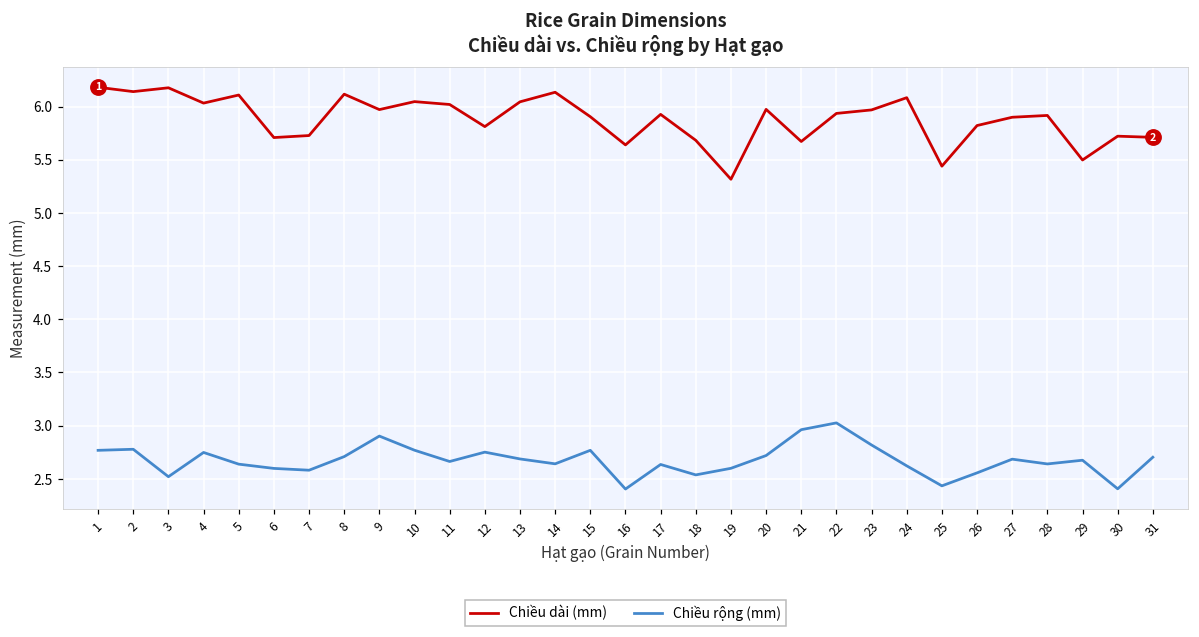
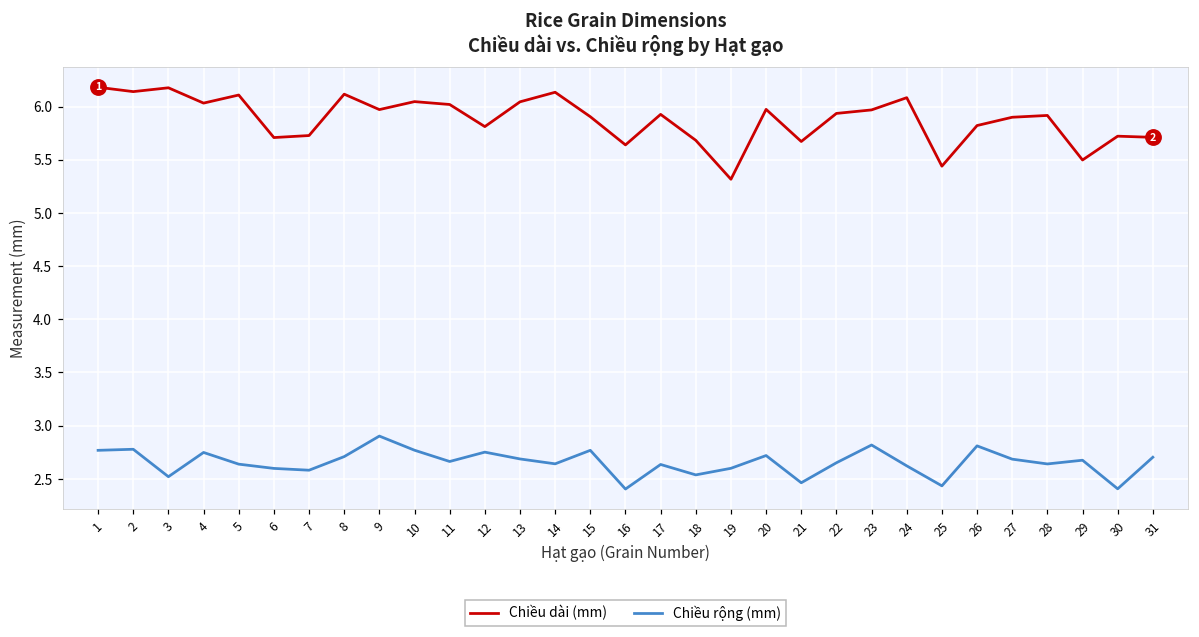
  {
    "Chiều rộng (mm)": {
      "1": 2.8,
      "2": 2.8,
      "3": 2.5,
      "4": 2.7,
      "5": 2.6,
      "6": 2.6,
      "7": 2.6,
      "8": 2.7,
      "9": 2.9,
      "10": 2.8,
      "11": 2.7,
      "12": 2.8,
      "13": 2.7,
      "14": 2.6,
      "15": 2.8,
      "16": 2.4,
      "17": 2.6,
      "18": 2.5,
      "19": 2.6,
      "20": 2.7,
-     "21": 3.0,
-     "22": 3.0,
+     "21": 2.5,
+     "22": 2.7,
      "23": 2.8,
      "24": 2.6,
      "25": 2.4,
-     "26": 2.6,
+     "26": 2.8,
      "27": 2.7,
      "28": 2.6,
      "29": 2.7,
      "30": 2.4,
      "31": 2.7
    }
  }
